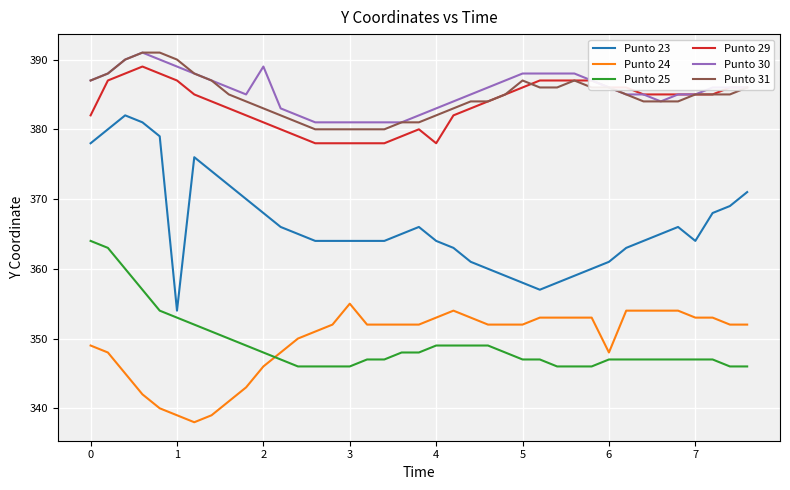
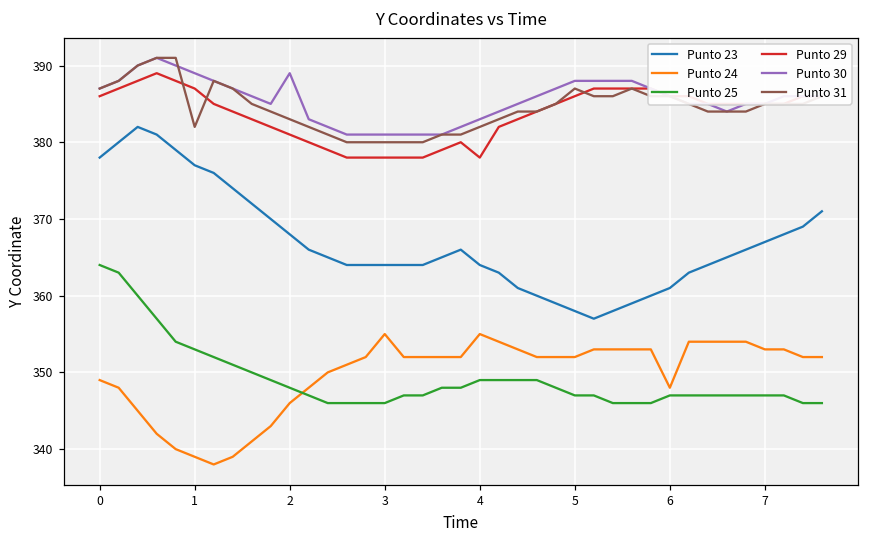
  {
    "Punto 23": {
      "0": 378,
-     "1": 354,
+     "1": 377,
      "2": 368,
      "3": 364,
      "4": 364,
      "5": 358,
      "6": 361,
-     "7": 364
+     "7": 367
    },
    "Punto 24": {
      "0": 349,
      "1": 339,
      "2": 346,
      "3": 355,
-     "4": 353,
+     "4": 355,
      "5": 352,
      "6": 348,
      "7": 353
    },
    "Punto 25": {
      "0": 364,
      "1": 353,
      "2": 348,
      "3": 346,
      "4": 349,
      "5": 347,
      "6": 347,
      "7": 347
    },
    "Punto 29": {
-     "0": 382,
+     "0": 386,
      "1": 387,
      "2": 381,
      "3": 378,
      "4": 378,
      "5": 386
    },
    "Punto 30": {
      "1": 389,
      "2": 389,
      "3": 381,
      "4": 383,
      "5": 388
    },
    "Punto 31": {
-     "1": 390,
+     "1": 382,
      "2": 383,
      "3": 380,
      "4": 382,
      "5": 387
    }
  }
